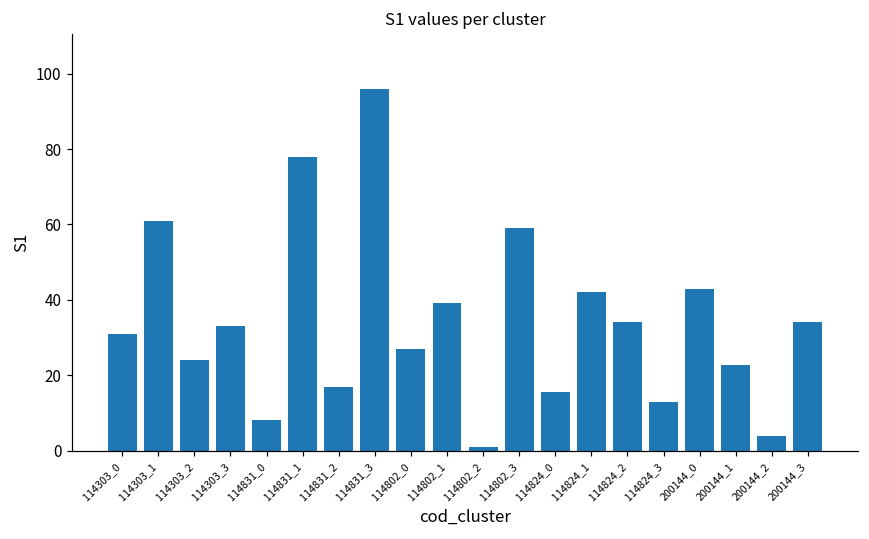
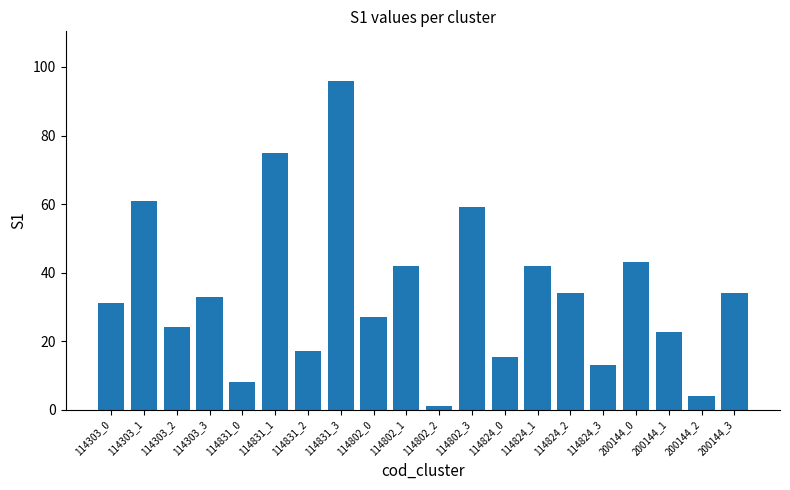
  {
    "114303_0": 31,
    "114303_1": 61,
    "114303_2": 24,
    "114303_3": 33,
    "114831_0": 8,
-   "114831_1": 78,
+   "114831_1": 75,
    "114831_2": 17,
    "114831_3": 96,
    "114802_0": 27,
-   "114802_1": 39,
+   "114802_1": 42,
    "114802_2": 1,
    "114802_3": 59,
    "114824_0": 16,
    "114824_1": 42,
    "114824_2": 34,
    "114824_3": 13,
    "200144_0": 43,
    "200144_1": 23,
    "200144_2": 4,
    "200144_3": 34
  }
